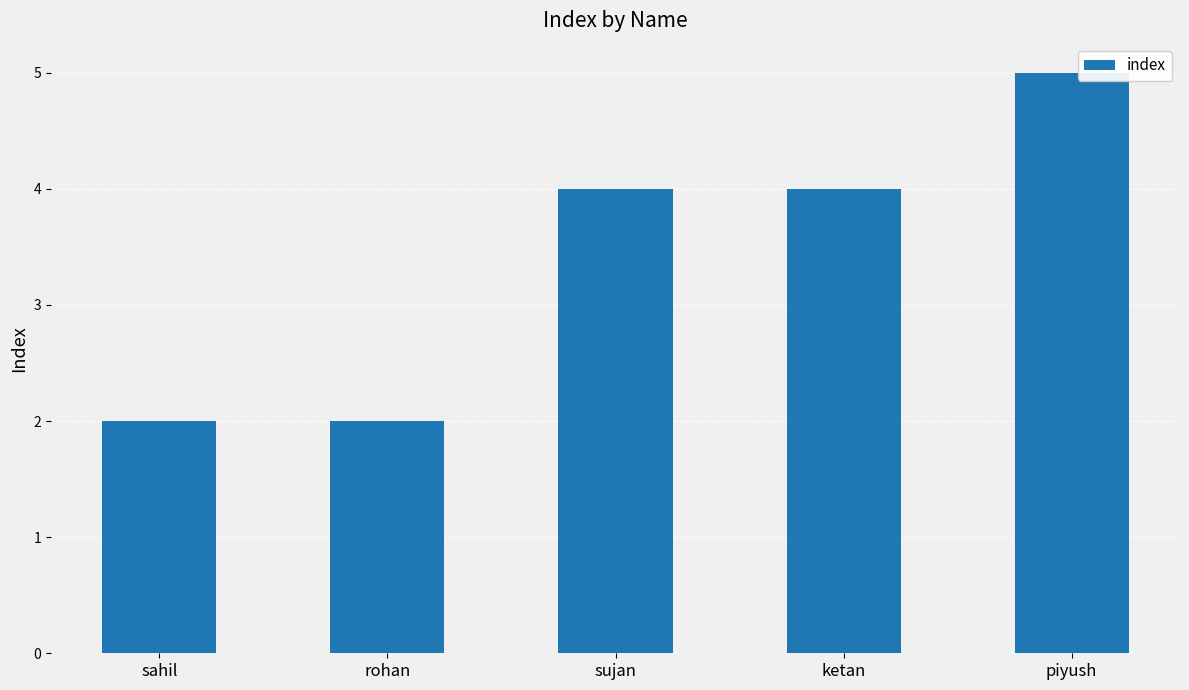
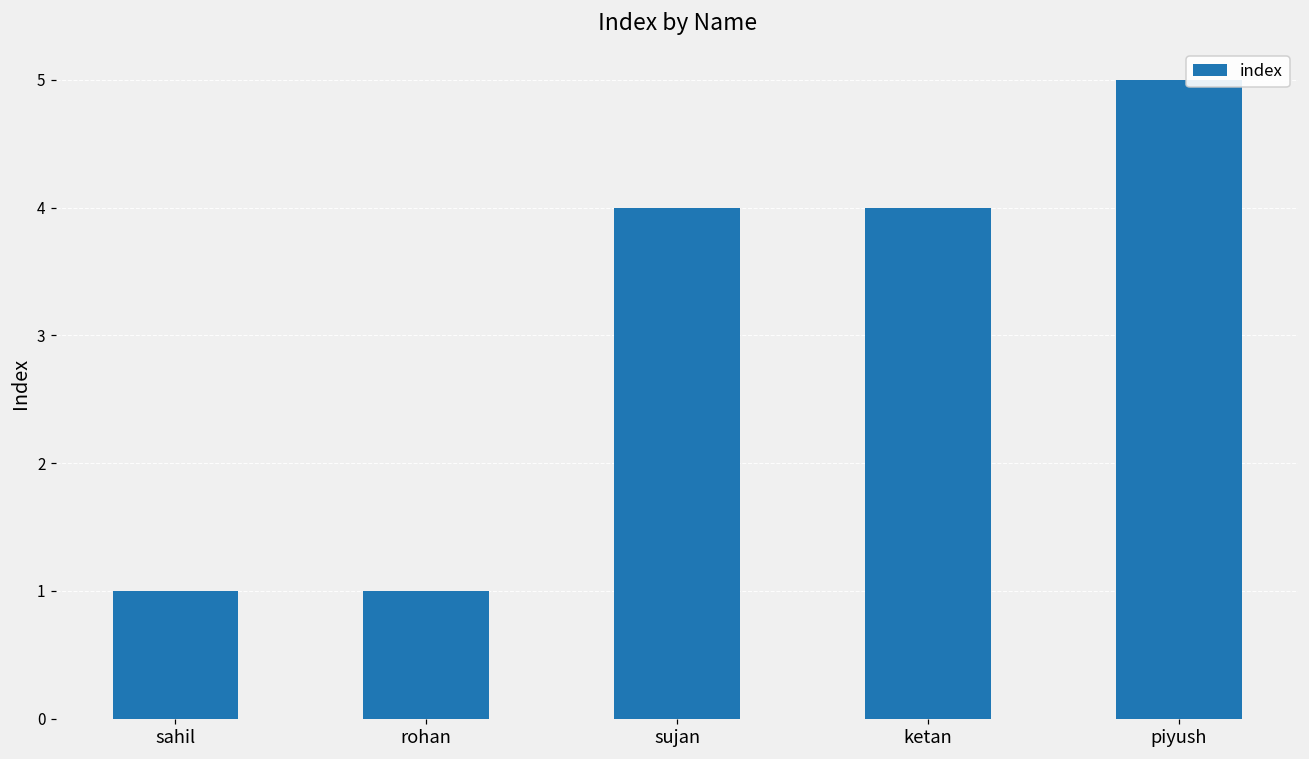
  {
-   "sahil": 2,
-   "rohan": 2,
+   "sahil": 1,
+   "rohan": 1,
    "sujan": 4,
    "ketan": 4,
    "piyush": 5
  }
